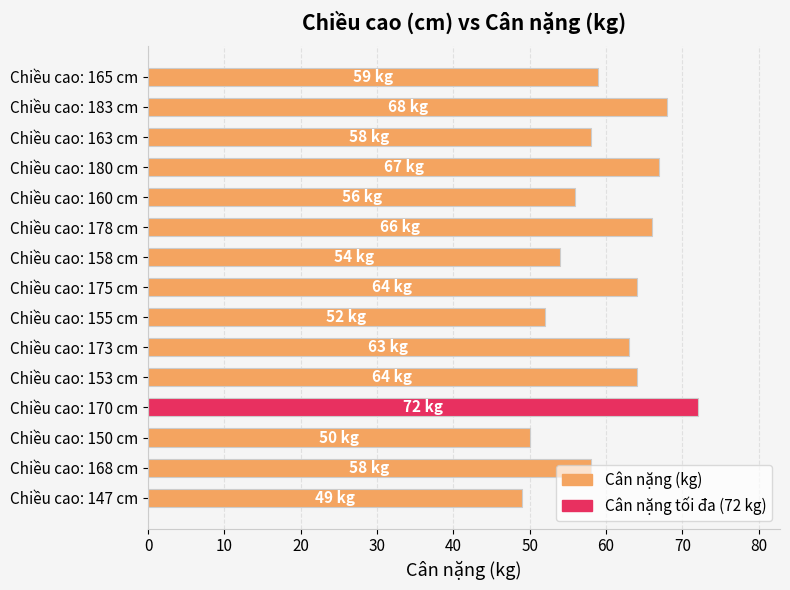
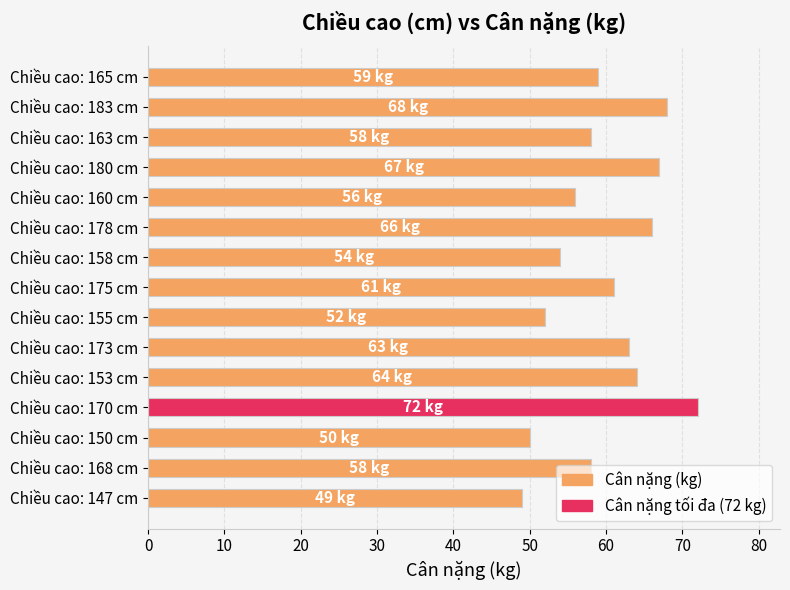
  {
    "Chiều cao: 165 cm": 59,
    "Chiều cao: 183 cm": 68,
    "Chiều cao: 163 cm": 58,
    "Chiều cao: 180 cm": 67,
    "Chiều cao: 160 cm": 56,
    "Chiều cao: 178 cm": 66,
    "Chiều cao: 158 cm": 54,
-   "Chiều cao: 175 cm": 64,
+   "Chiều cao: 175 cm": 61,
    "Chiều cao: 155 cm": 52,
    "Chiều cao: 173 cm": 63,
    "Chiều cao: 153 cm": 64,
    "Chiều cao: 170 cm": 72,
    "Chiều cao: 150 cm": 50,
    "Chiều cao: 147 cm": 49
  }
